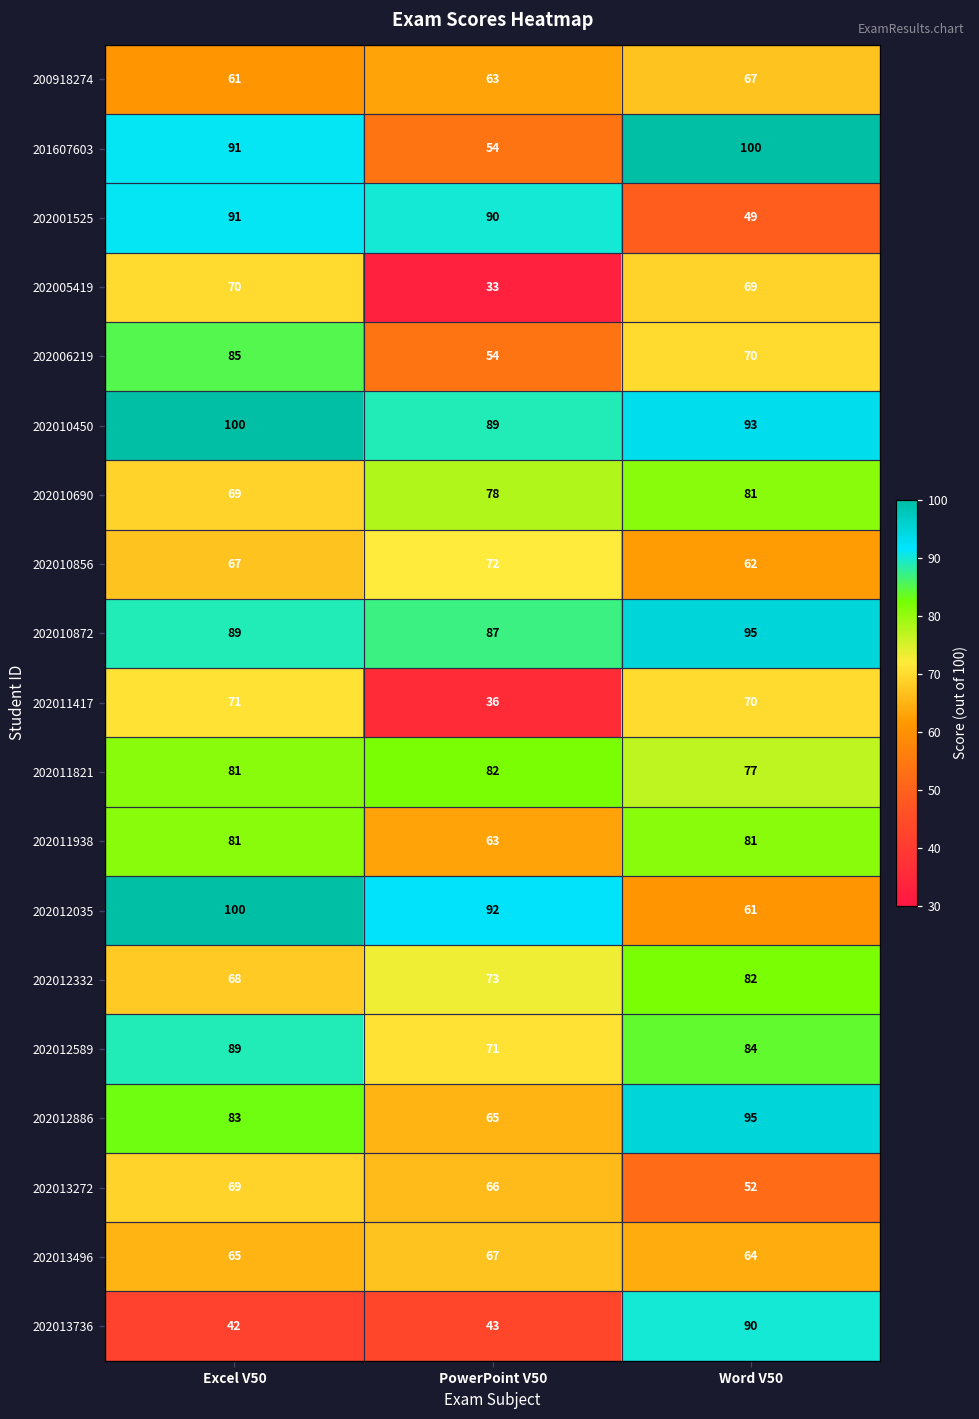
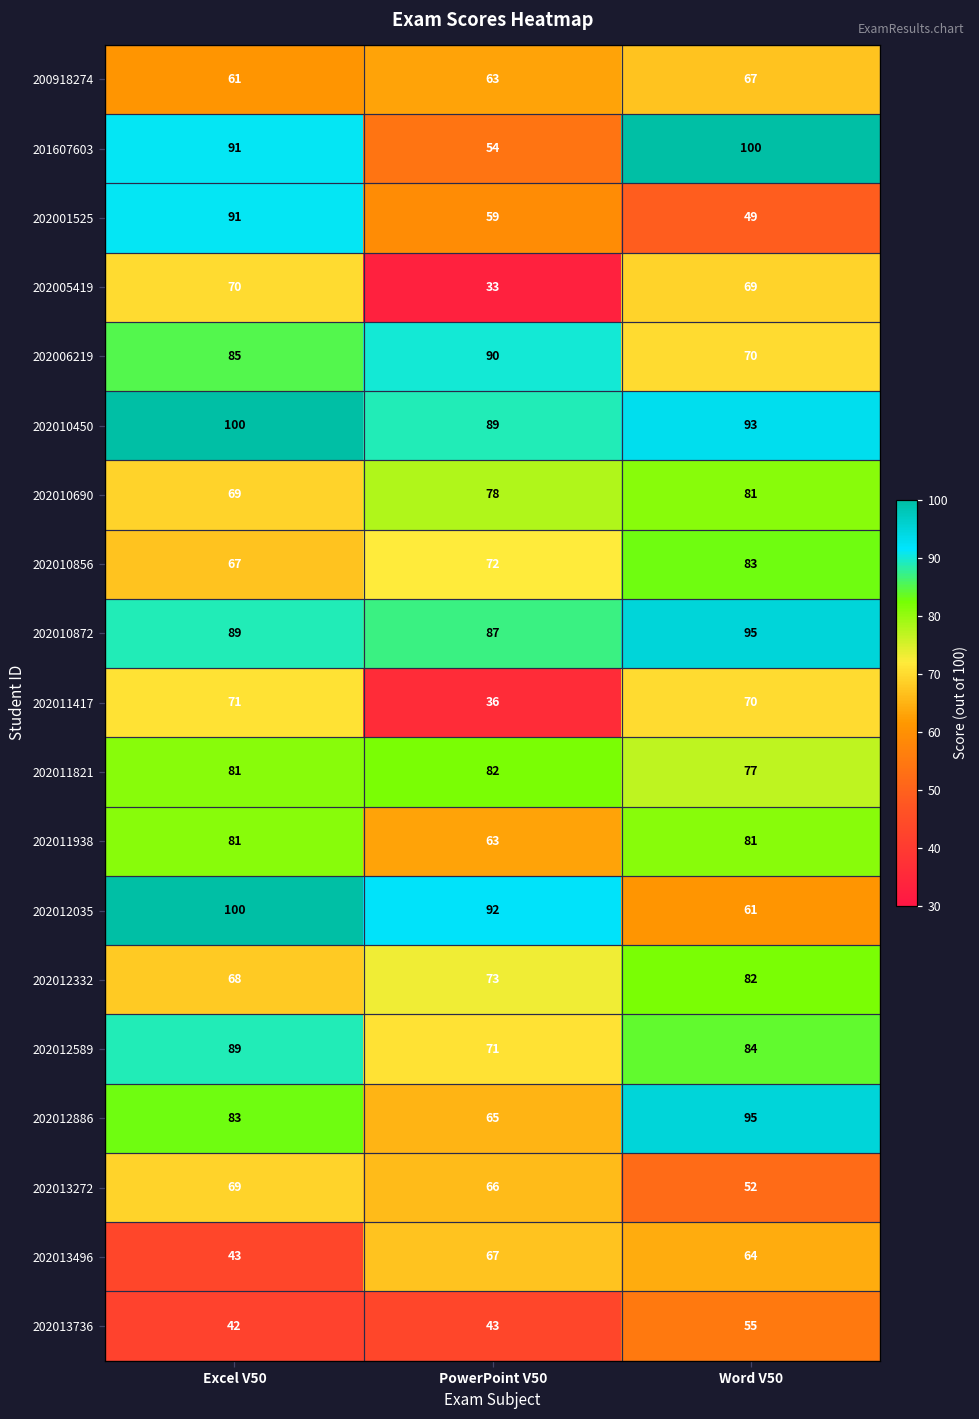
  {
    "200918274": {
      "Excel V50": 61,
      "PowerPoint V50": 63,
      "Word V50": 67
    },
    "201607603": {
      "Excel V50": 91,
      "PowerPoint V50": 54,
      "Word V50": 100
    },
    "202001525": {
      "Excel V50": 91,
-     "PowerPoint V50": 90,
+     "PowerPoint V50": 59,
      "Word V50": 49
    },
    "202005419": {
      "Excel V50": 70,
      "PowerPoint V50": 33,
      "Word V50": 69
    },
    "202006219": {
      "Excel V50": 85,
-     "PowerPoint V50": 54,
+     "PowerPoint V50": 90,
      "Word V50": 70
    },
    "202010450": {
      "Excel V50": 100,
      "PowerPoint V50": 89,
      "Word V50": 93
    },
    "202010690": {
      "Excel V50": 69,
      "PowerPoint V50": 78,
      "Word V50": 81
    },
    "202010856": {
      "Excel V50": 67,
      "PowerPoint V50": 72,
-     "Word V50": 62
+     "Word V50": 83
    },
    "202010872": {
      "Excel V50": 89,
      "PowerPoint V50": 87,
      "Word V50": 95
    },
    "202011417": {
      "Excel V50": 71,
      "PowerPoint V50": 36,
      "Word V50": 70
    },
    "202011821": {
      "Excel V50": 81,
      "PowerPoint V50": 82,
      "Word V50": 77
    },
    "202011938": {
      "Excel V50": 81,
      "PowerPoint V50": 63,
      "Word V50": 81
    },
    "202012035": {
      "Excel V50": 100,
      "PowerPoint V50": 92,
      "Word V50": 61
    },
    "202012332": {
      "Excel V50": 68,
      "PowerPoint V50": 73,
      "Word V50": 82
    },
    "202012589": {
      "Excel V50": 89,
      "PowerPoint V50": 71,
      "Word V50": 84
    },
    "202012886": {
      "Excel V50": 83,
      "PowerPoint V50": 65,
      "Word V50": 95
    },
    "202013272": {
      "Excel V50": 69,
      "PowerPoint V50": 66,
      "Word V50": 52
    },
    "202013496": {
-     "Excel V50": 65,
+     "Excel V50": 43,
      "PowerPoint V50": 67,
      "Word V50": 64
    },
    "202013736": {
      "Excel V50": 42,
      "PowerPoint V50": 43,
-     "Word V50": 90
+     "Word V50": 55
    }
  }
